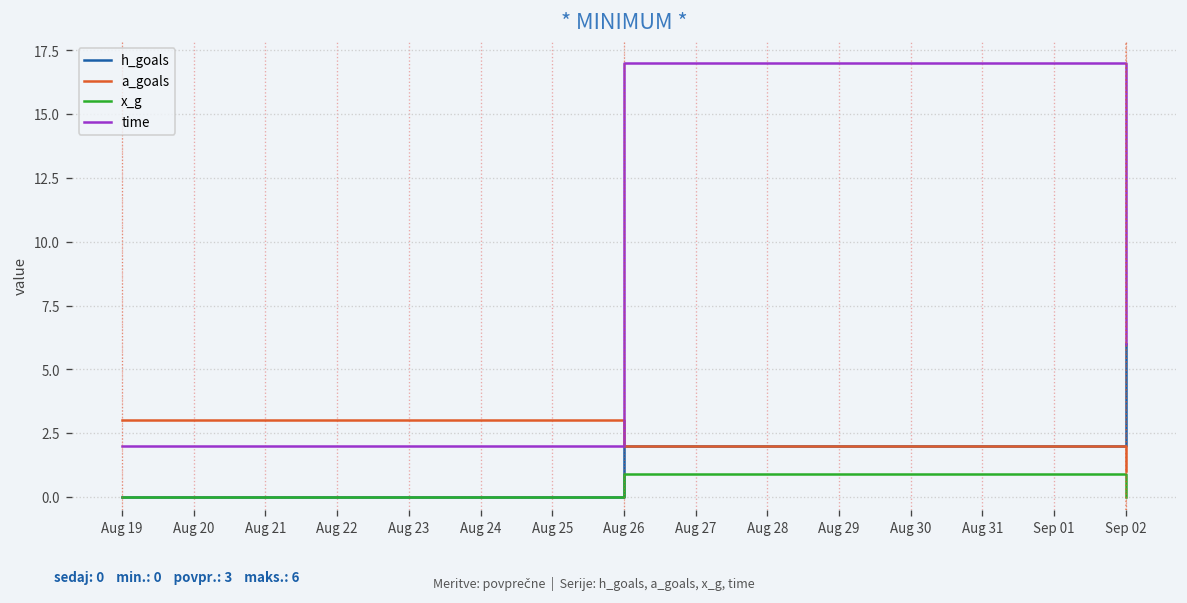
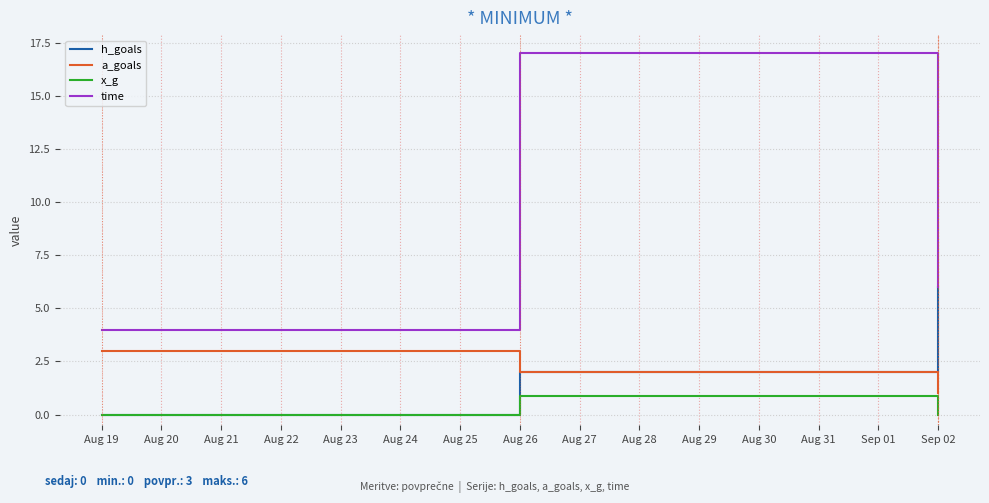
  {
    "a_goals": {
      "Aug 19": 3,
      "Sep 02": 1
    },
    "x_g": {
      "Aug 26": 1,
      "Sep 02": 0
    },
    "time": {
-     "Aug 19": 2,
+     "Aug 19": 4,
      "Aug 26": 17
    }
  }
